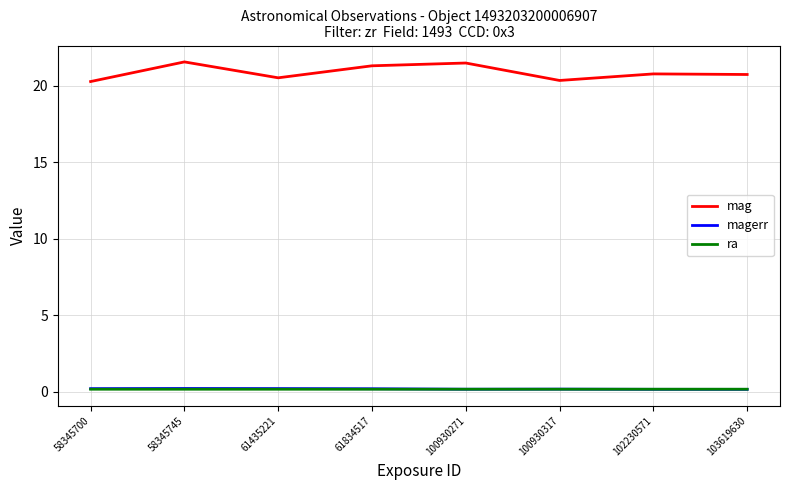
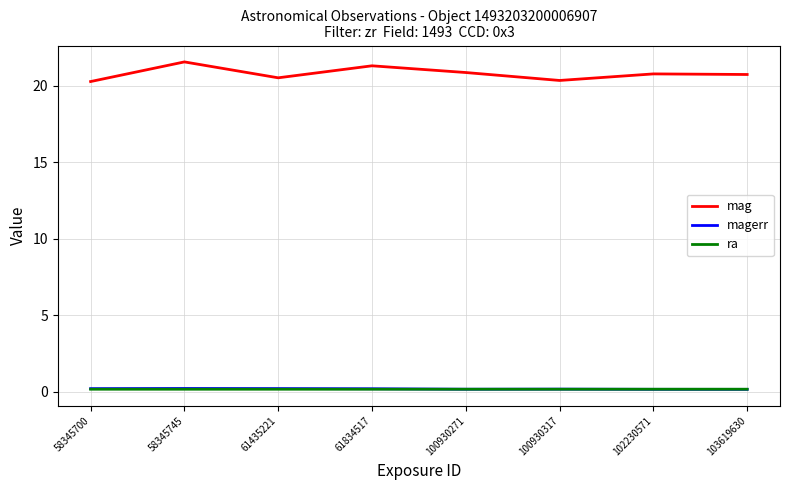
  {
    "mag": {
      "58345700": 20.3,
      "58345745": 21.6,
      "61435221": 20.5,
      "61834517": 21.3,
-     "100930271": 21.5,
+     "100930271": 20.9,
      "100930317": 20.3,
      "102230571": 20.8,
      "103619630": 20.7
    }
  }
